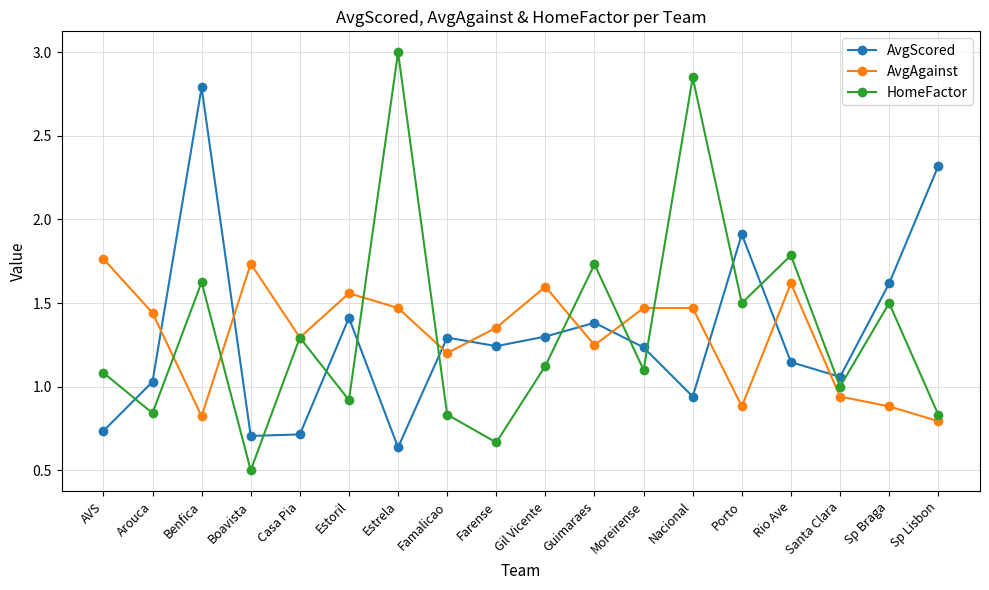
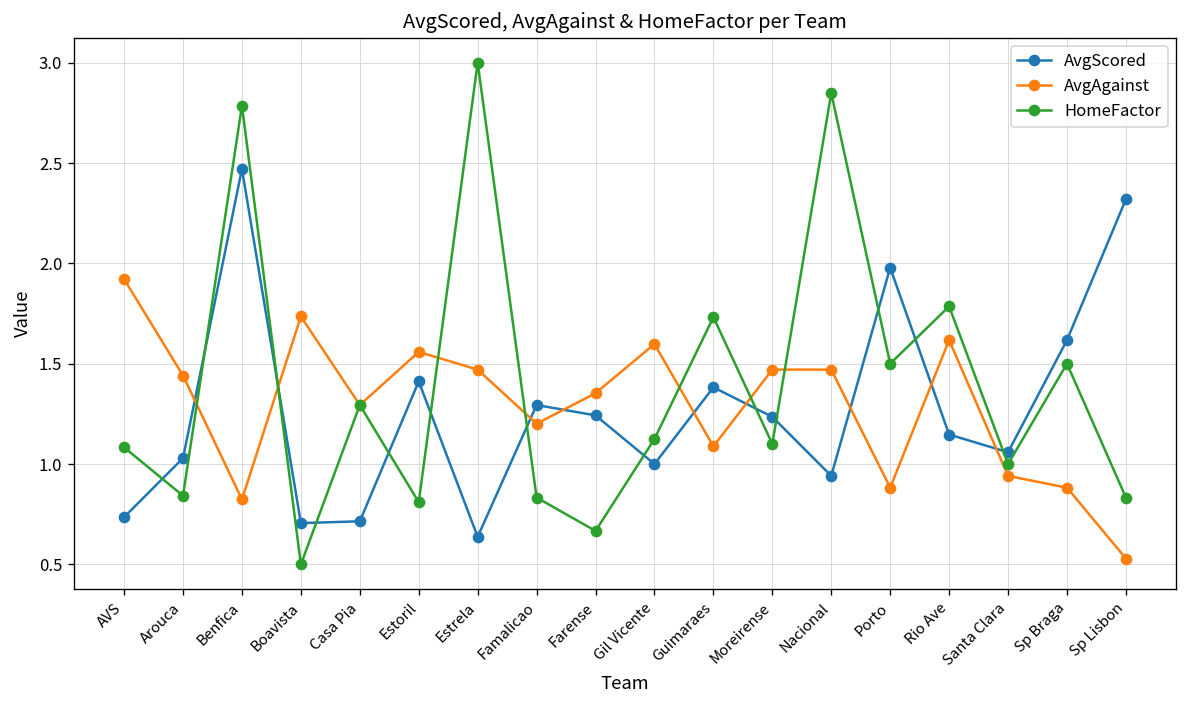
  {
    "AvgScored": {
      "AVS": 0.74,
      "Arouca": 1.03,
-     "Benfica": 2.79,
+     "Benfica": 2.47,
      "Boavista": 0.71,
      "Casa Pia": 0.71,
      "Estoril": 1.41,
      "Estrela": 0.64,
      "Famalicao": 1.29,
      "Farense": 1.24,
-     "Gil Vicente": 1.3,
+     "Gil Vicente": 1.0,
      "Guimaraes": 1.38,
      "Moreirense": 1.24,
      "Nacional": 0.94,
-     "Porto": 1.91,
+     "Porto": 1.98,
      "Rio Ave": 1.15,
      "Santa Clara": 1.06,
      "Sp Braga": 1.62,
      "Sp Lisbon": 2.32
    },
    "AvgAgainst": {
-     "AVS": 1.76,
+     "AVS": 1.92,
      "Arouca": 1.44,
      "Benfica": 0.82,
      "Boavista": 1.74,
      "Estoril": 1.56,
      "Estrela": 1.47,
      "Famalicao": 1.20,
      "Farense": 1.35,
      "Gil Vicente": 1.60,
-     "Guimaraes": 1.25,
+     "Guimaraes": 1.09,
      "Moreirense": 1.47,
      "Nacional": 1.47,
      "Porto": 0.88,
      "Rio Ave": 1.62,
      "Santa Clara": 0.94,
      "Sp Braga": 0.88,
-     "Sp Lisbon": 0.79
+     "Sp Lisbon": 0.53
    },
    "HomeFactor": {
      "AVS": 1.08,
      "Arouca": 0.84,
-     "Benfica": 1.63,
+     "Benfica": 2.79,
      "Boavista": 0.50,
-     "Estoril": 0.92,
+     "Estoril": 0.81,
      "Estrela": 3.00,
      "Famalicao": 0.83,
      "Farense": 0.67,
      "Gil Vicente": 1.13,
      "Guimaraes": 1.73,
      "Moreirense": 1.10,
      "Nacional": 2.85,
      "Porto": 1.50,
      "Rio Ave": 1.79,
      "Santa Clara": 1.00,
      "Sp Braga": 1.50,
      "Sp Lisbon": 0.83
    }
  }
